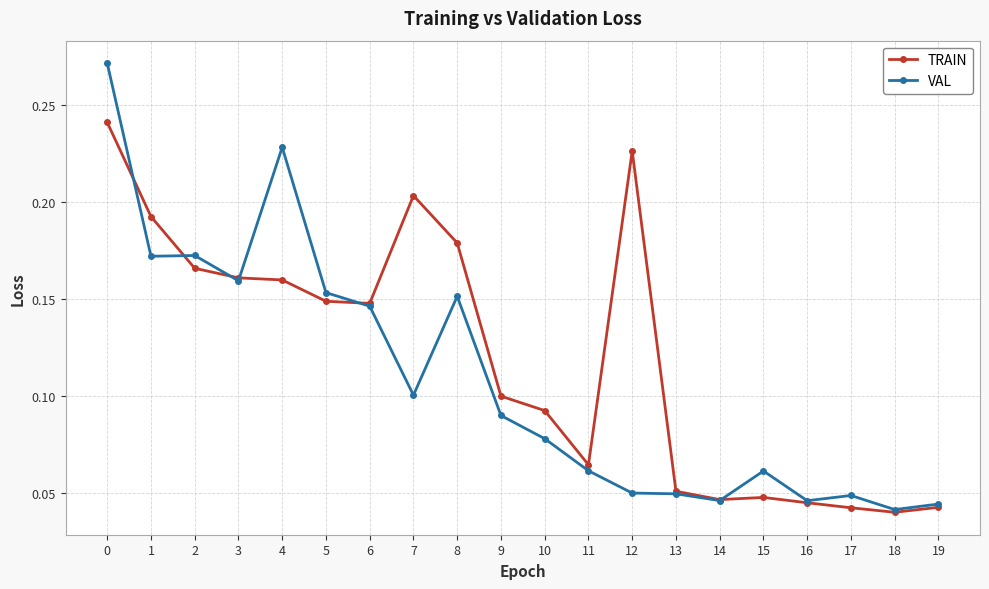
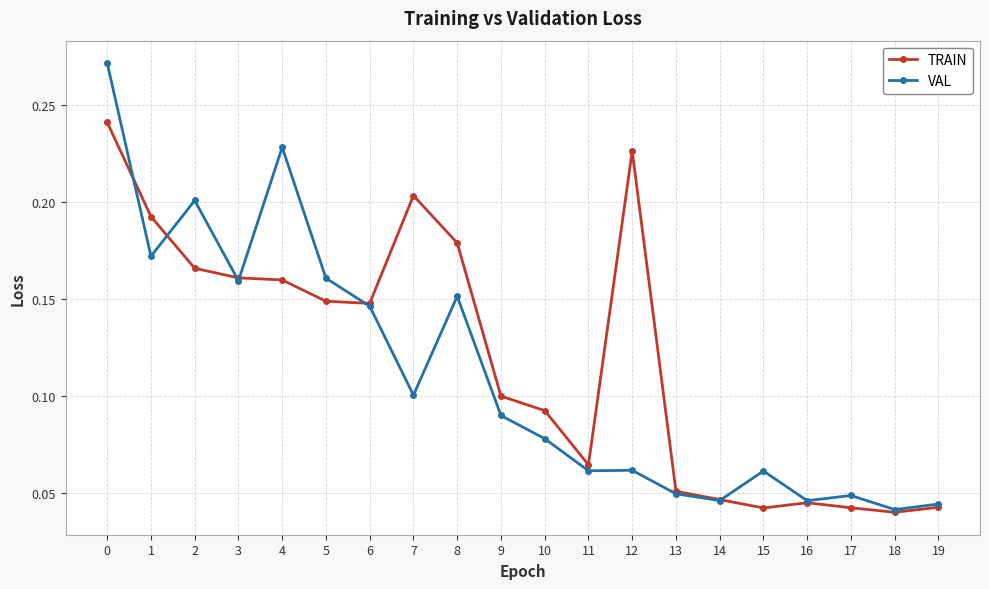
  {
    "TRAIN": {
      "0": 0.241,
      "1": 0.193,
      "2": 0.166,
      "3": 0.161,
      "4": 0.160,
      "5": 0.149,
      "6": 0.148,
      "7": 0.203,
      "8": 0.179,
      "9": 0.100,
      "10": 0.092,
      "11": 0.065,
      "12": 0.226,
-     "15": 0.048,
+     "15": 0.042,
      "17": 0.042,
      "18": 0.040,
      "19": 0.043
    },
    "VAL": {
      "0": 0.272,
      "1": 0.172,
-     "2": 0.173,
+     "2": 0.201,
      "3": 0.159,
      "4": 0.228,
-     "5": 0.153,
+     "5": 0.161,
      "6": 0.146,
      "7": 0.100,
      "8": 0.151,
      "9": 0.090,
      "10": 0.078,
      "11": 0.061,
-     "12": 0.050,
+     "12": 0.062,
      "15": 0.061,
      "17": 0.049,
      "18": 0.041,
      "19": 0.044
    }
  }
